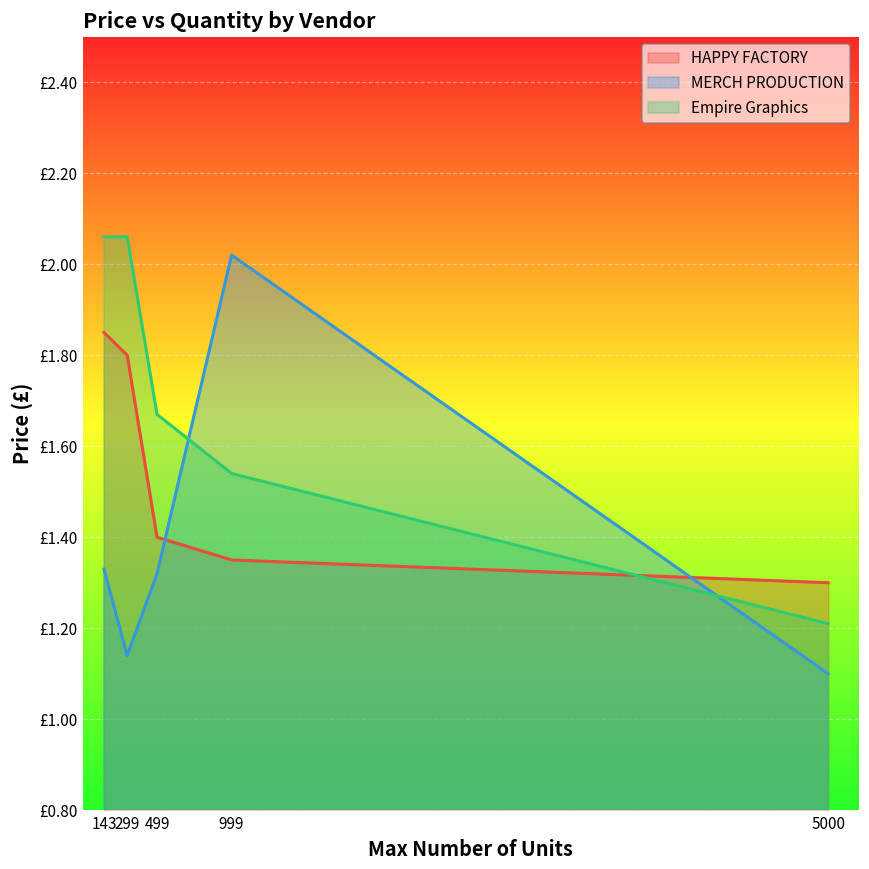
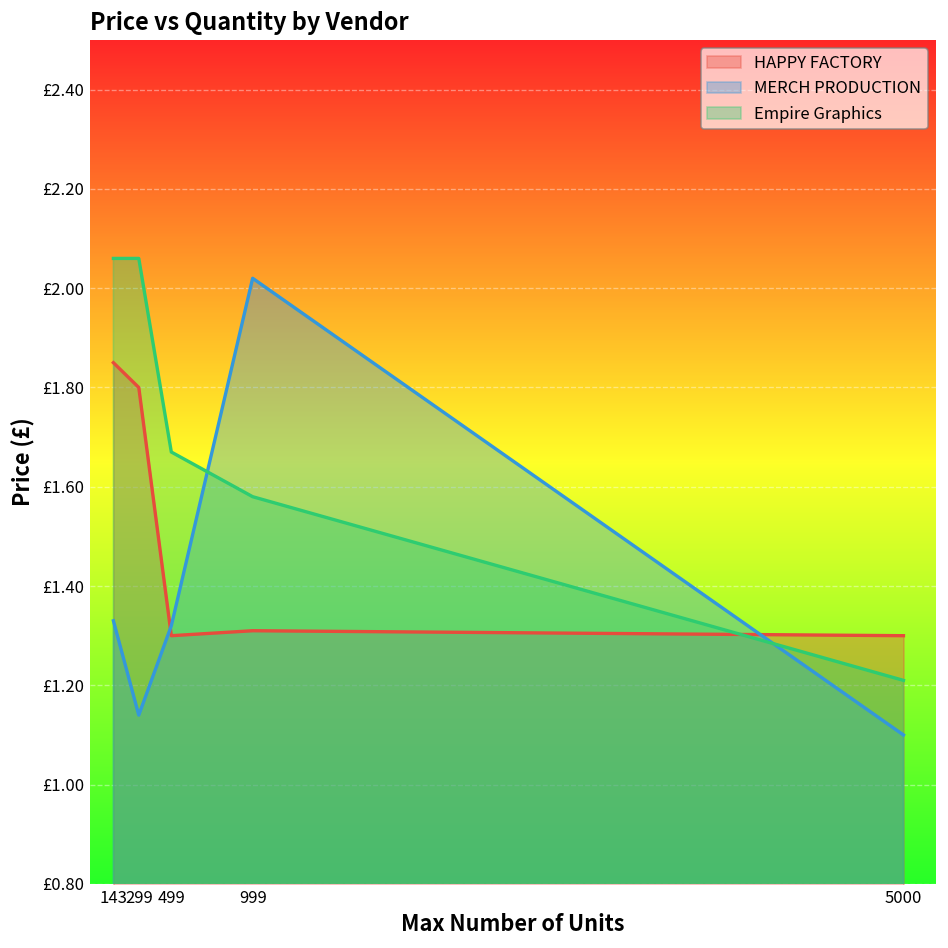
  {
    "HAPPY FACTORY": {
      "143": "£1.85",
      "299": "£1.80",
-     "499": "£1.4",
-     "999": "£1.35",
+     "499": "£1.3",
+     "999": "£1.31",
      "5000": "£1.30"
    },
    "MERCH PRODUCTION": {
      "143": "£1.33",
      "299": "£1.14",
      "499": "£1.32",
      "999": "£2.02",
      "5000": "£1.10"
    },
    "Empire Graphics": {
      "143": "£2.06",
      "299": "£2.06",
      "499": "£1.67",
-     "999": "£1.54",
+     "999": "£1.58",
      "5000": "£1.21"
    }
  }
